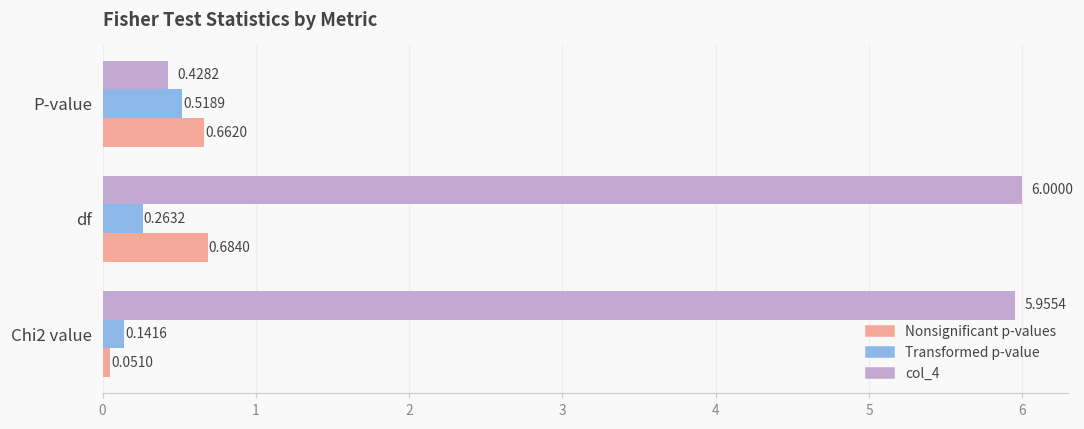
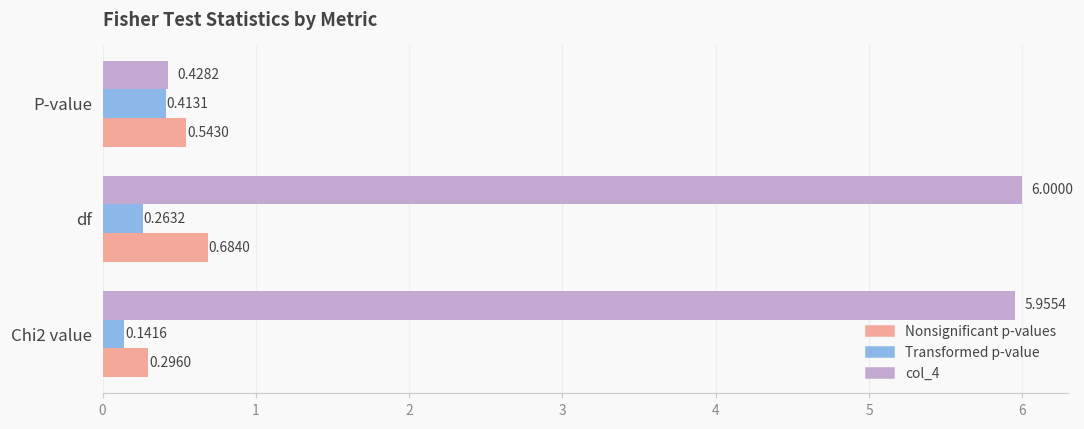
  {
    "Nonsignificant p-values": {
-     "P-value": 0.6620,
+     "P-value": 0.5430,
      "df": 0.6840,
-     "Chi2 value": 0.0510
+     "Chi2 value": 0.2960
    },
    "Transformed p-value": {
-     "P-value": 0.5189,
+     "P-value": 0.4131,
      "df": 0.2632,
      "Chi2 value": 0.1416
    },
    "col_4": {
      "P-value": 0.4282,
      "df": 6.0000,
      "Chi2 value": 5.9554
    }
  }
